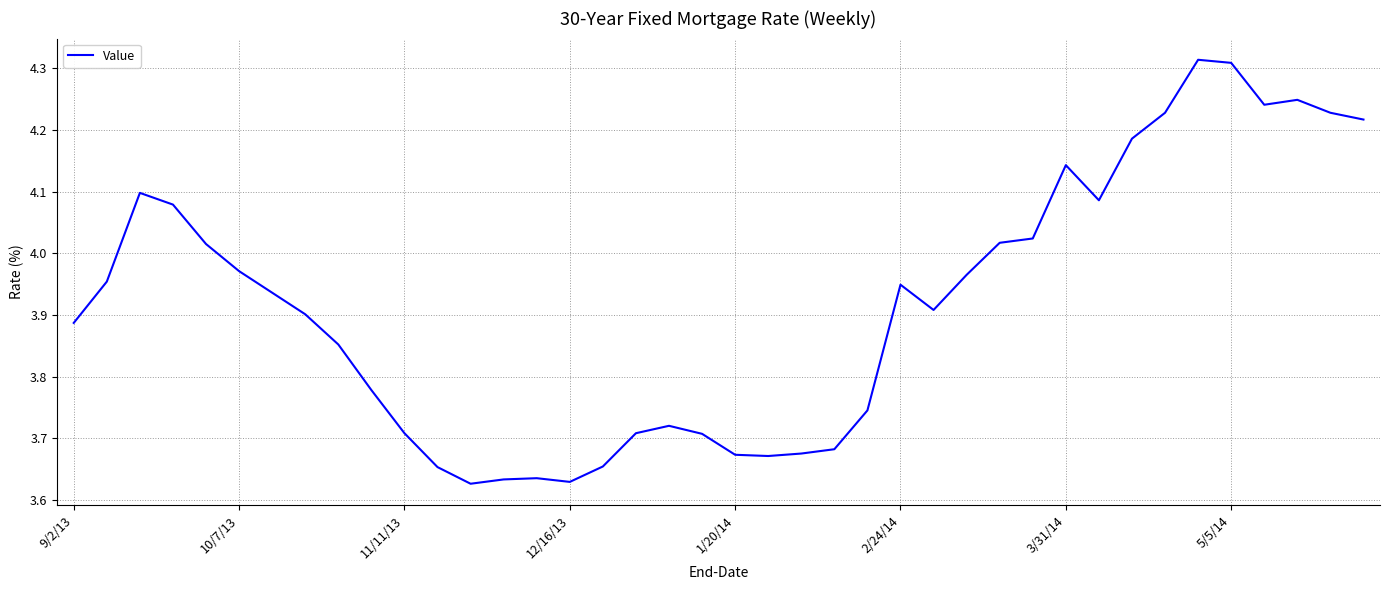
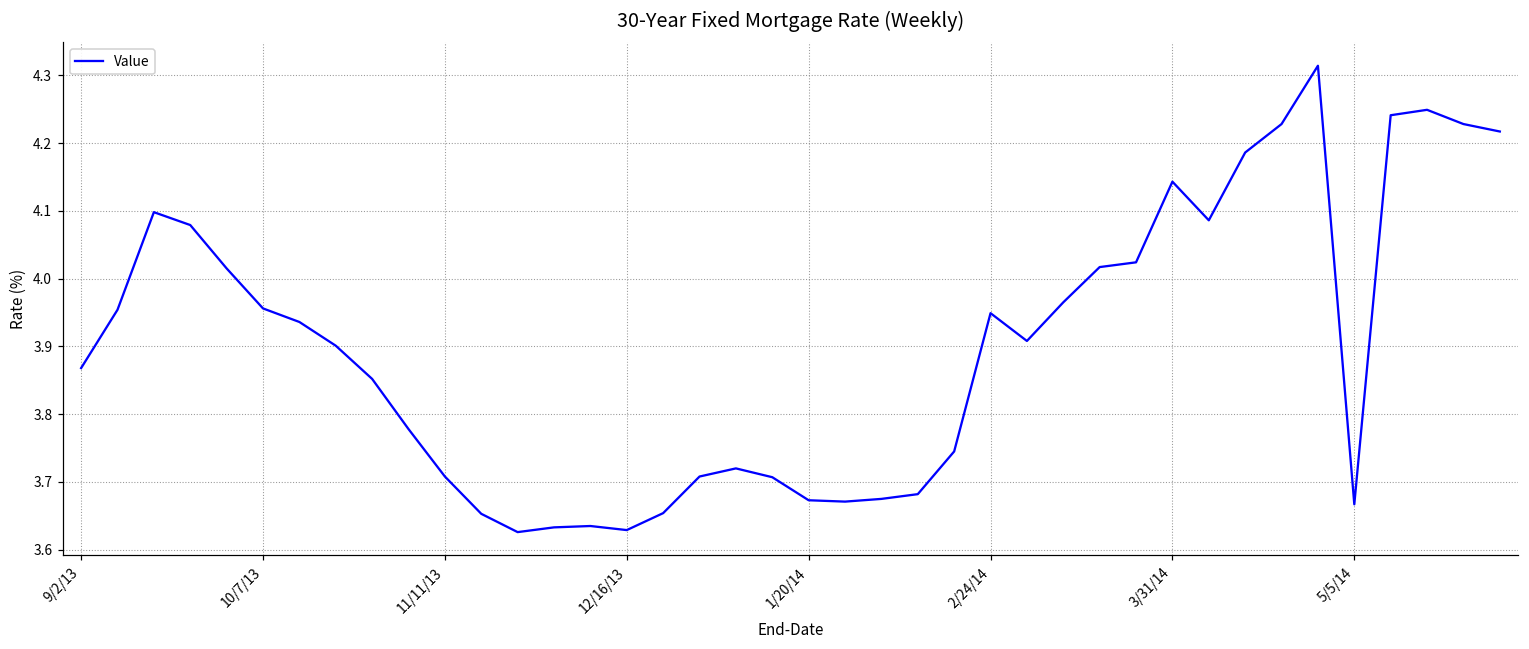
  {
-   "9/2/13": 3.89,
-   "10/7/13": 3.97,
+   "9/2/13": 3.87,
+   "10/7/13": 3.96,
    "11/11/13": 3.71,
    "12/16/13": 3.63,
    "1/20/14": 3.67,
    "2/24/14": 3.95,
    "3/31/14": 4.14,
-   "5/5/14": 4.31
+   "5/5/14": 3.67
  }
